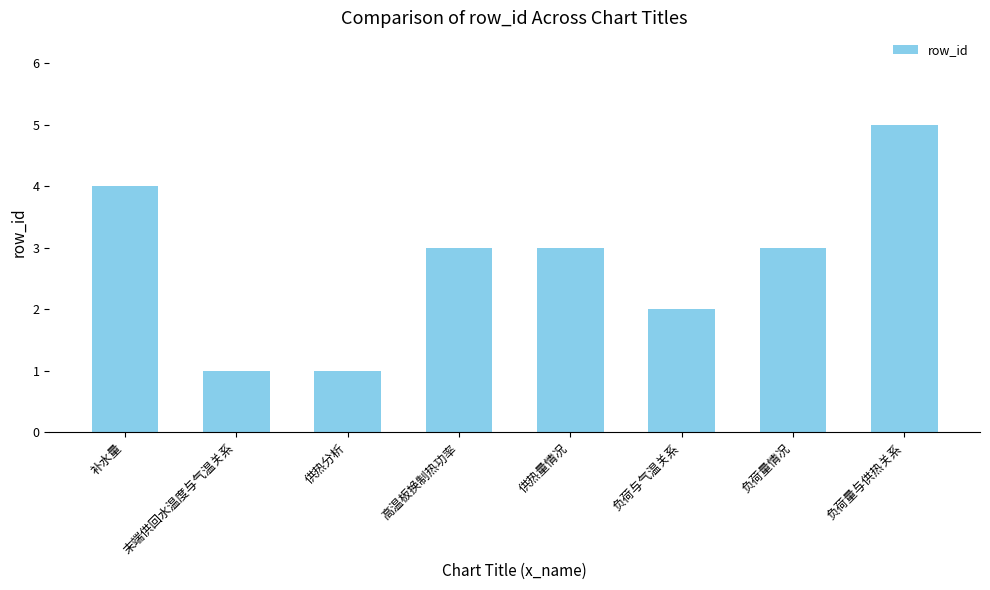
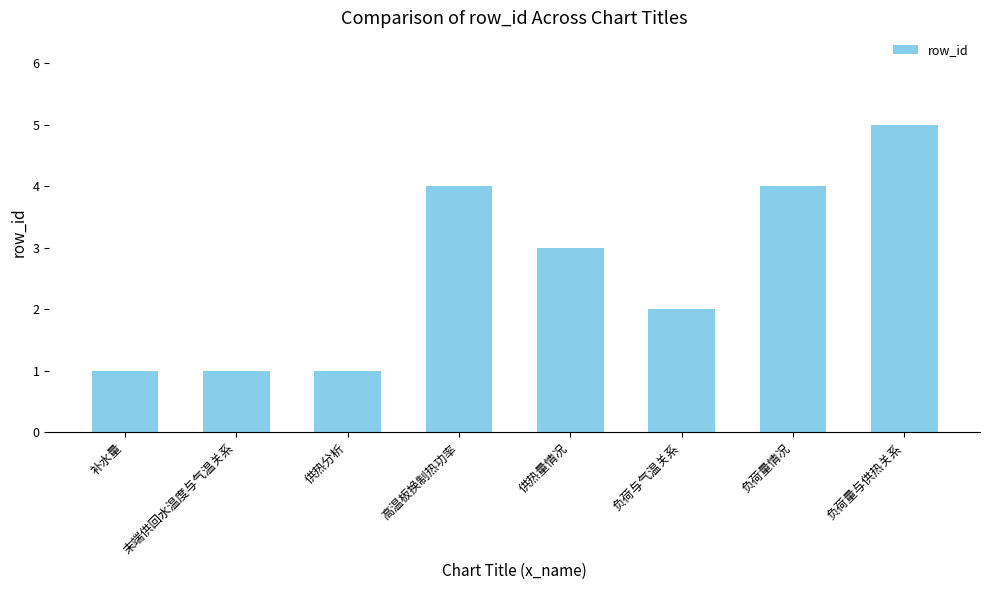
  {
-   "补水量": 4,
+   "补水量": 1,
    "末端供回水温度与气温关系": 1,
    "供热分析": 1,
-   "高温板换制热功率": 3,
+   "高温板换制热功率": 4,
    "供热量情况": 3,
    "负荷与气温关系": 2,
-   "负荷量情况": 3,
+   "负荷量情况": 4,
    "负荷量与供热关系": 5
  }
